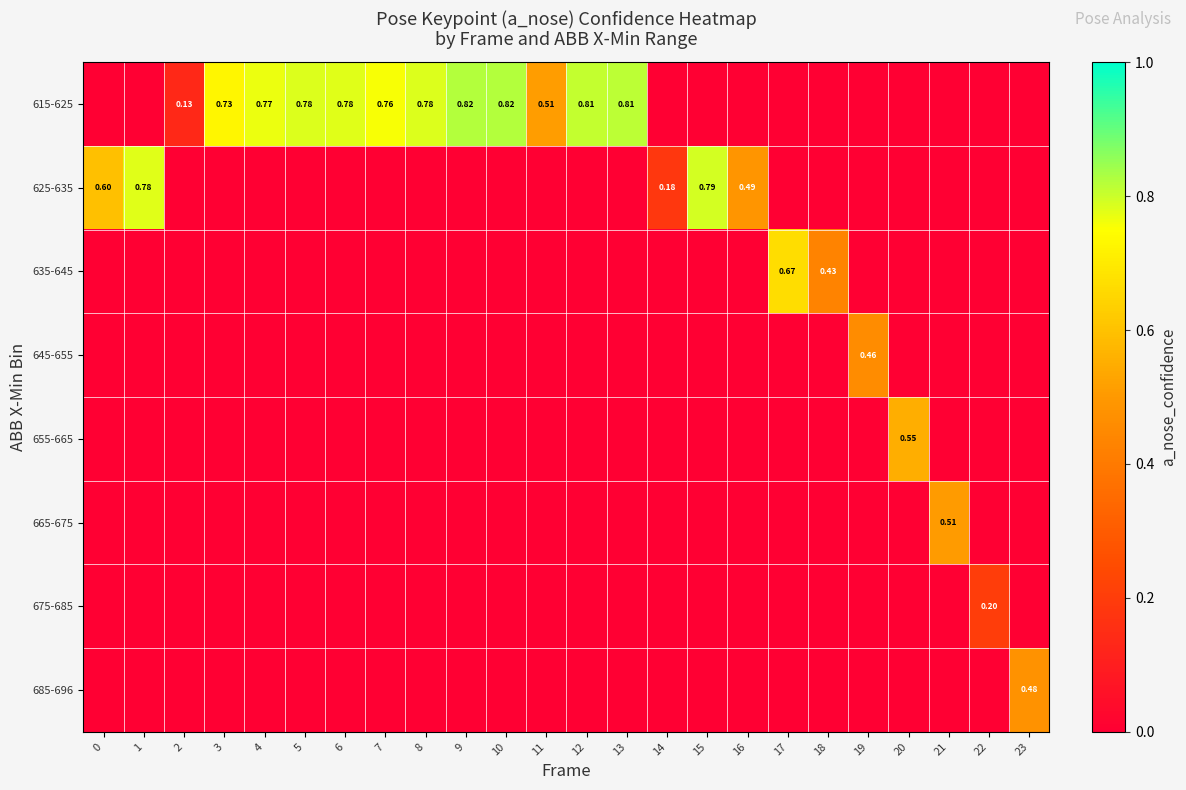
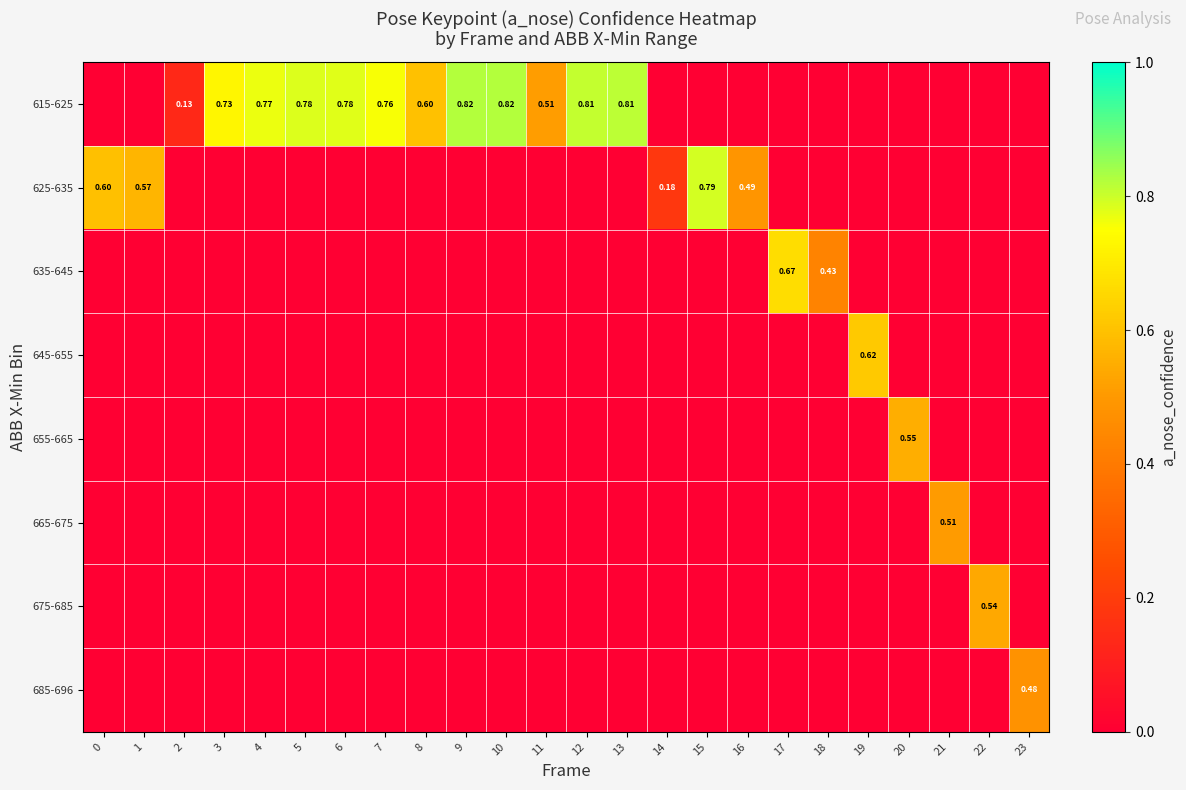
  {
    "615-625": {
      "2": 0.13,
      "3": 0.73,
      "4": 0.77,
      "5": 0.78,
      "6": 0.78,
      "7": 0.76,
-     "8": 0.78,
+     "8": 0.60,
      "9": 0.82,
      "10": 0.82,
      "11": 0.51,
      "12": 0.81,
      "13": 0.81
    },
    "625-635": {
      "0": 0.60,
-     "1": 0.78,
+     "1": 0.57,
      "14": 0.18,
      "15": 0.79,
      "16": 0.49
    },
    "635-645": {
      "17": 0.67,
      "18": 0.43
    },
    "645-655": {
-     "19": 0.46
+     "19": 0.62
    },
    "655-665": {
      "20": 0.55
    },
    "665-675": {
      "21": 0.51
    },
    "675-685": {
-     "22": 0.20
+     "22": 0.54
    },
    "685-696": {
      "23": 0.48
    }
  }
